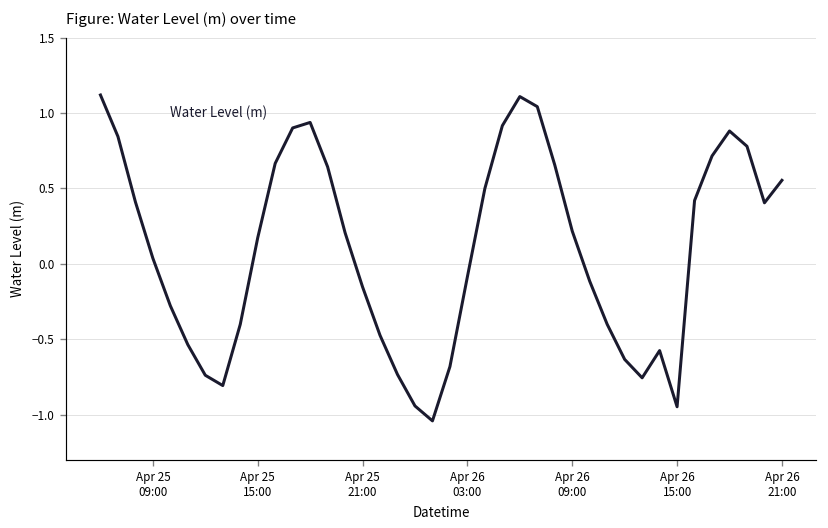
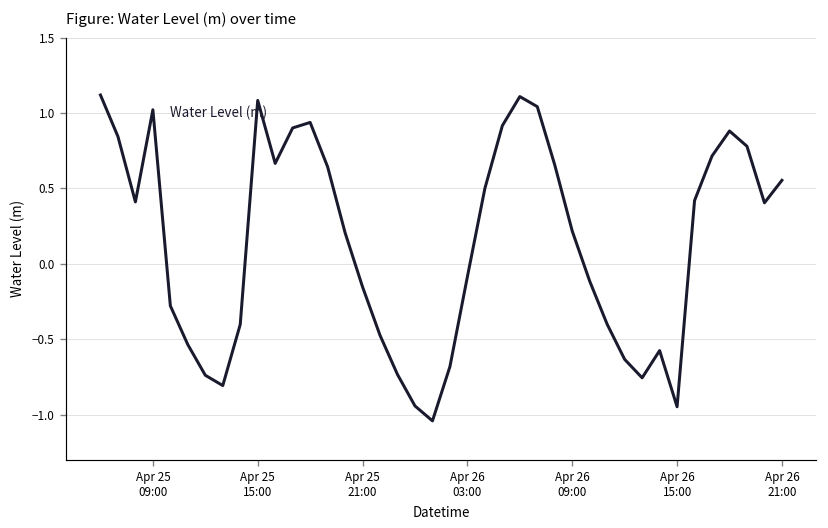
  {
-   "Apr 25 09:00": 0.04,
-   "Apr 25 15:00": 0.17,
+   "Apr 25 09:00": 1.02,
+   "Apr 25 15:00": 1.08,
    "Apr 25 21:00": -0.15,
    "Apr 26 03:00": -0.09,
    "Apr 26 09:00": 0.22,
    "Apr 26 15:00": -0.95,
    "Apr 26 21:00": 0.55
  }
